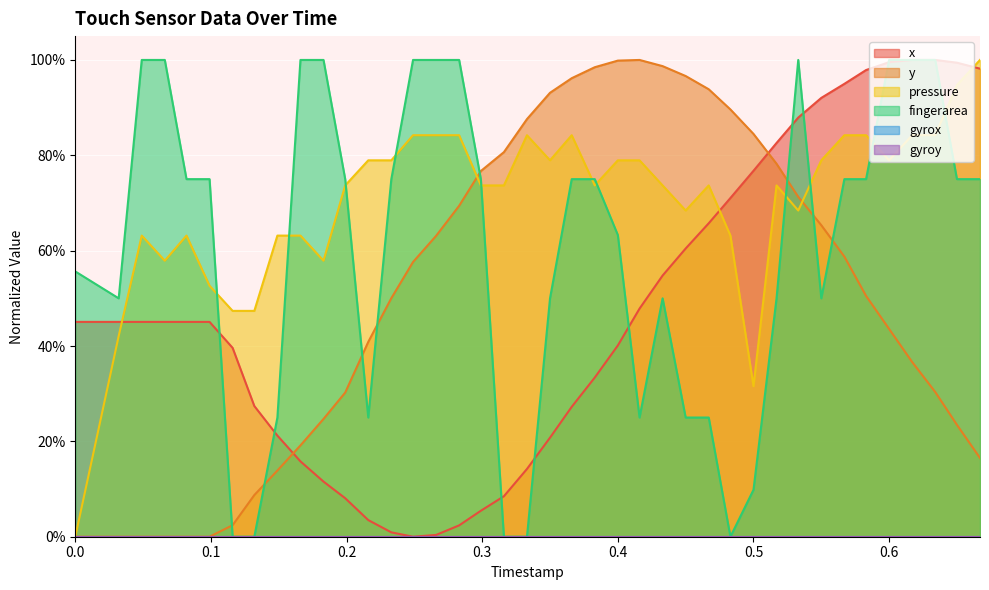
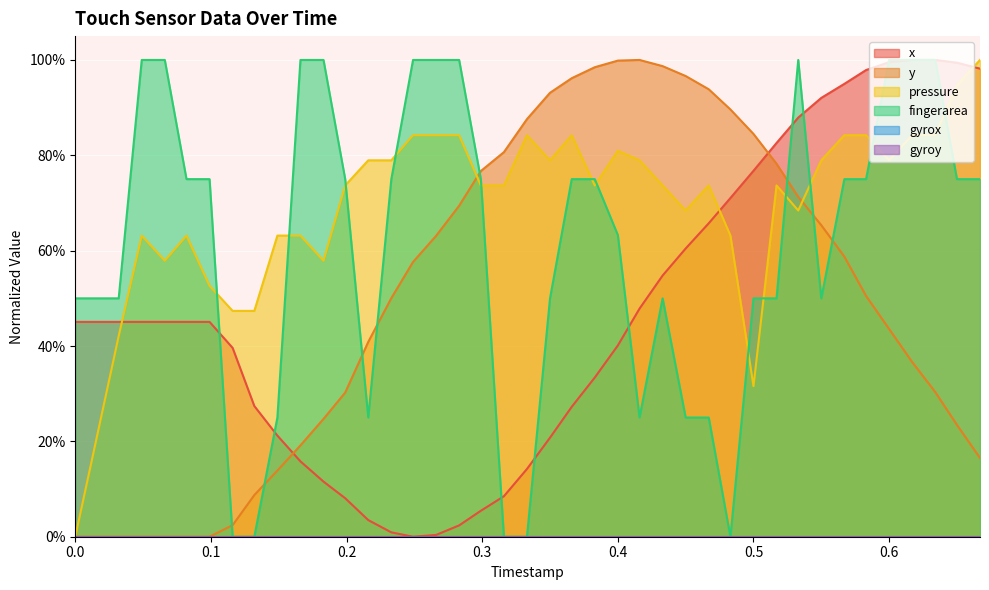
  {
    "pressure": {
-     "0.4": "79%",
+     "0.4": "81%",
      "0.5": "32%"
    },
    "fingerarea": {
-     "0.0": "56%",
+     "0.0": "50%",
      "0.4": "63%",
-     "0.5": "10%"
+     "0.5": "50%"
    },
    "gyroy": {
      "0.4": "0%",
      "0.5": "0%",
      "0.6": "0%"
    }
  }
